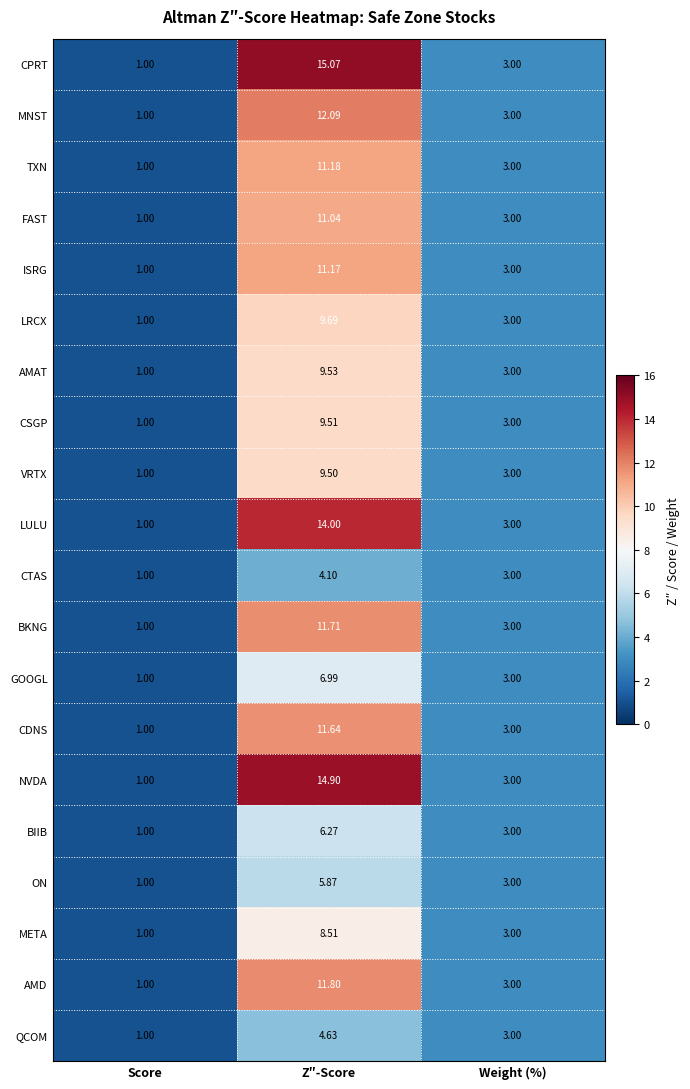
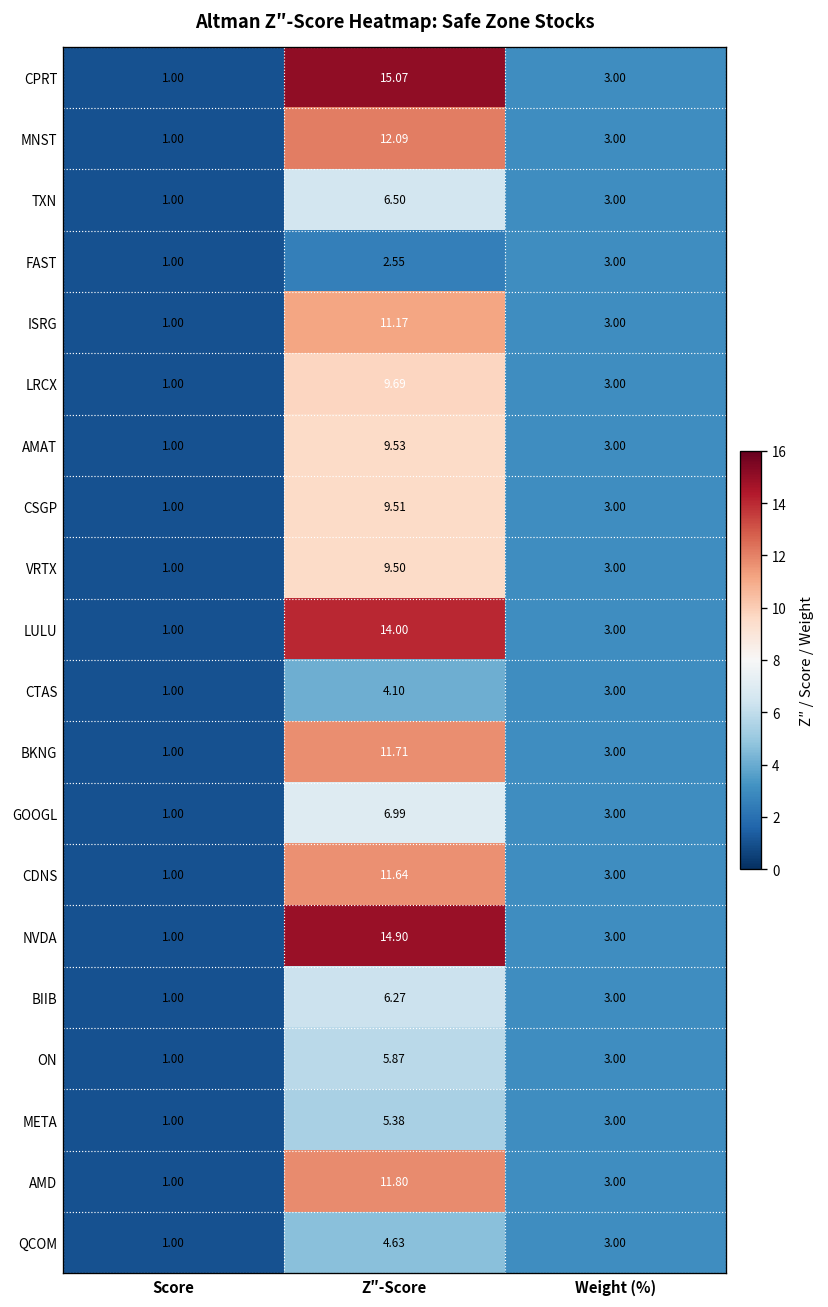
  {
    "CPRT": {
      "Score": 1.00,
      "Z″-Score": 15.07,
      "Weight (%)": 3.00
    },
    "MNST": {
      "Score": 1.00,
      "Z″-Score": 12.09,
      "Weight (%)": 3.00
    },
    "TXN": {
      "Score": 1.00,
-     "Z″-Score": 11.18,
+     "Z″-Score": 6.50,
      "Weight (%)": 3.00
    },
    "FAST": {
      "Score": 1.00,
-     "Z″-Score": 11.04,
+     "Z″-Score": 2.55,
      "Weight (%)": 3.00
    },
    "ISRG": {
      "Score": 1.00,
      "Z″-Score": 11.17,
      "Weight (%)": 3.00
    },
    "LRCX": {
      "Score": 1.00,
      "Z″-Score": 9.69,
      "Weight (%)": 3.00
    },
    "AMAT": {
      "Score": 1.00,
      "Z″-Score": 9.53,
      "Weight (%)": 3.00
    },
    "CSGP": {
      "Score": 1.00,
      "Z″-Score": 9.51,
      "Weight (%)": 3.00
    },
    "VRTX": {
      "Score": 1.00,
      "Z″-Score": 9.50,
      "Weight (%)": 3.00
    },
    "LULU": {
      "Score": 1.00,
      "Z″-Score": 14.00,
      "Weight (%)": 3.00
    },
    "CTAS": {
      "Score": 1.00,
      "Z″-Score": 4.10,
      "Weight (%)": 3.00
    },
    "BKNG": {
      "Score": 1.00,
      "Z″-Score": 11.71,
      "Weight (%)": 3.00
    },
    "GOOGL": {
      "Score": 1.00,
      "Z″-Score": 6.99,
      "Weight (%)": 3.00
    },
    "CDNS": {
      "Score": 1.00,
      "Z″-Score": 11.64,
      "Weight (%)": 3.00
    },
    "NVDA": {
      "Score": 1.00,
      "Z″-Score": 14.90,
      "Weight (%)": 3.00
    },
    "BIIB": {
      "Score": 1.00,
      "Z″-Score": 6.27,
      "Weight (%)": 3.00
    },
    "ON": {
      "Score": 1.00,
      "Z″-Score": 5.87,
      "Weight (%)": 3.00
    },
    "META": {
      "Score": 1.00,
-     "Z″-Score": 8.51,
+     "Z″-Score": 5.38,
      "Weight (%)": 3.00
    },
    "AMD": {
      "Score": 1.00,
      "Z″-Score": 11.80,
      "Weight (%)": 3.00
    },
    "QCOM": {
      "Score": 1.00,
      "Z″-Score": 4.63,
      "Weight (%)": 3.00
    }
  }
